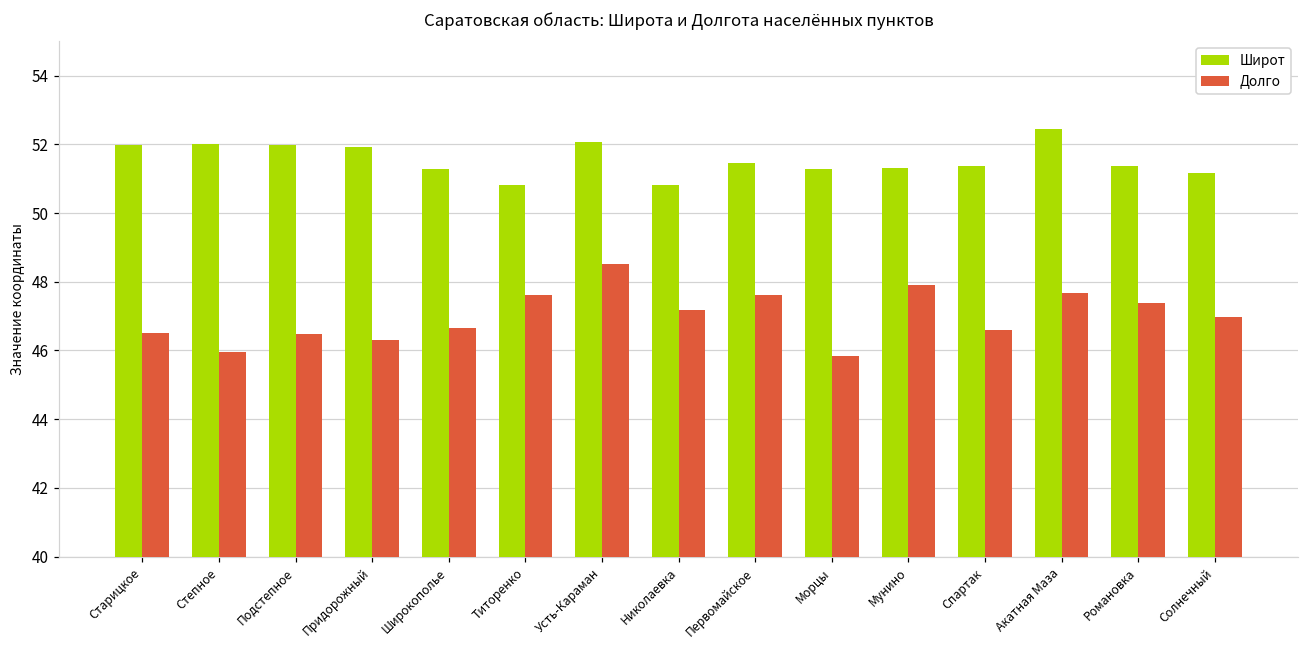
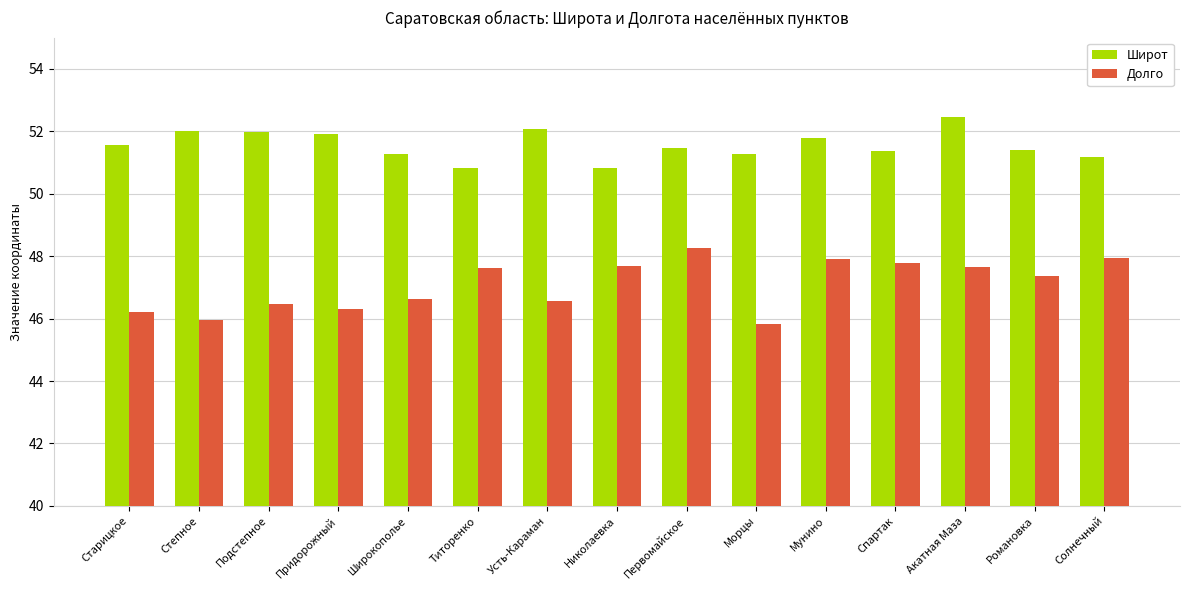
  {
    "Широт": {
-     "Старицкое": 52.0,
+     "Старицкое": 51.6,
      "Степное": 52.0,
      "Подстепное": 52.0,
      "Придорожный": 51.9,
      "Широкополье": 51.3,
      "Титоренко": 50.8,
      "Усть-Караман": 52.1,
      "Николаевка": 50.8,
      "Первомайское": 51.5,
      "Морцы": 51.3,
-     "Мунино": 51.3,
+     "Мунино": 51.8,
      "Спартак": 51.4,
      "Акатная Маза": 52.5,
      "Романовка": 51.4,
      "Солнечный": 51.2
    },
    "Долго": {
-     "Старицкое": 46.5,
+     "Старицкое": 46.2,
      "Степное": 45.9,
      "Подстепное": 46.5,
      "Придорожный": 46.3,
      "Широкополье": 46.6,
      "Титоренко": 47.6,
-     "Усть-Караман": 48.5,
-     "Николаевка": 47.2,
-     "Первомайское": 47.6,
+     "Усть-Караман": 46.6,
+     "Николаевка": 47.7,
+     "Первомайское": 48.3,
      "Морцы": 45.8,
      "Мунино": 47.9,
-     "Спартак": 46.6,
+     "Спартак": 47.8,
      "Акатная Маза": 47.7,
      "Романовка": 47.4,
-     "Солнечный": 47.0
+     "Солнечный": 47.9
    }
  }
